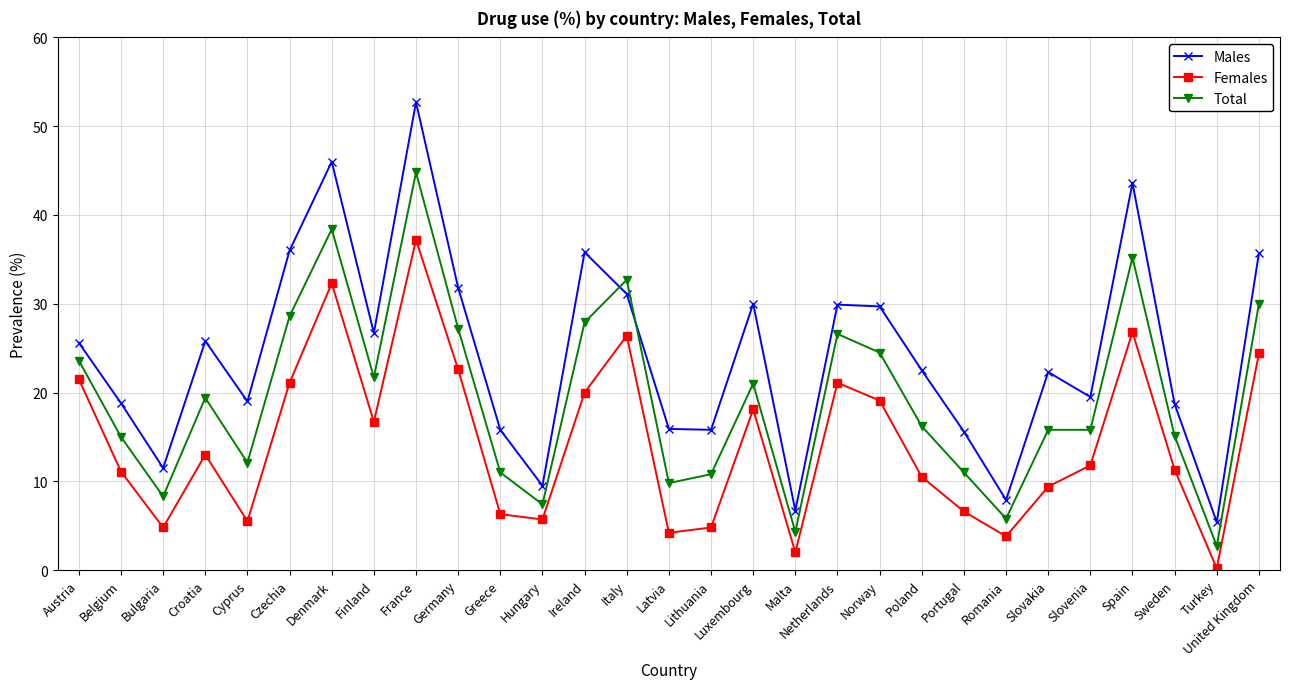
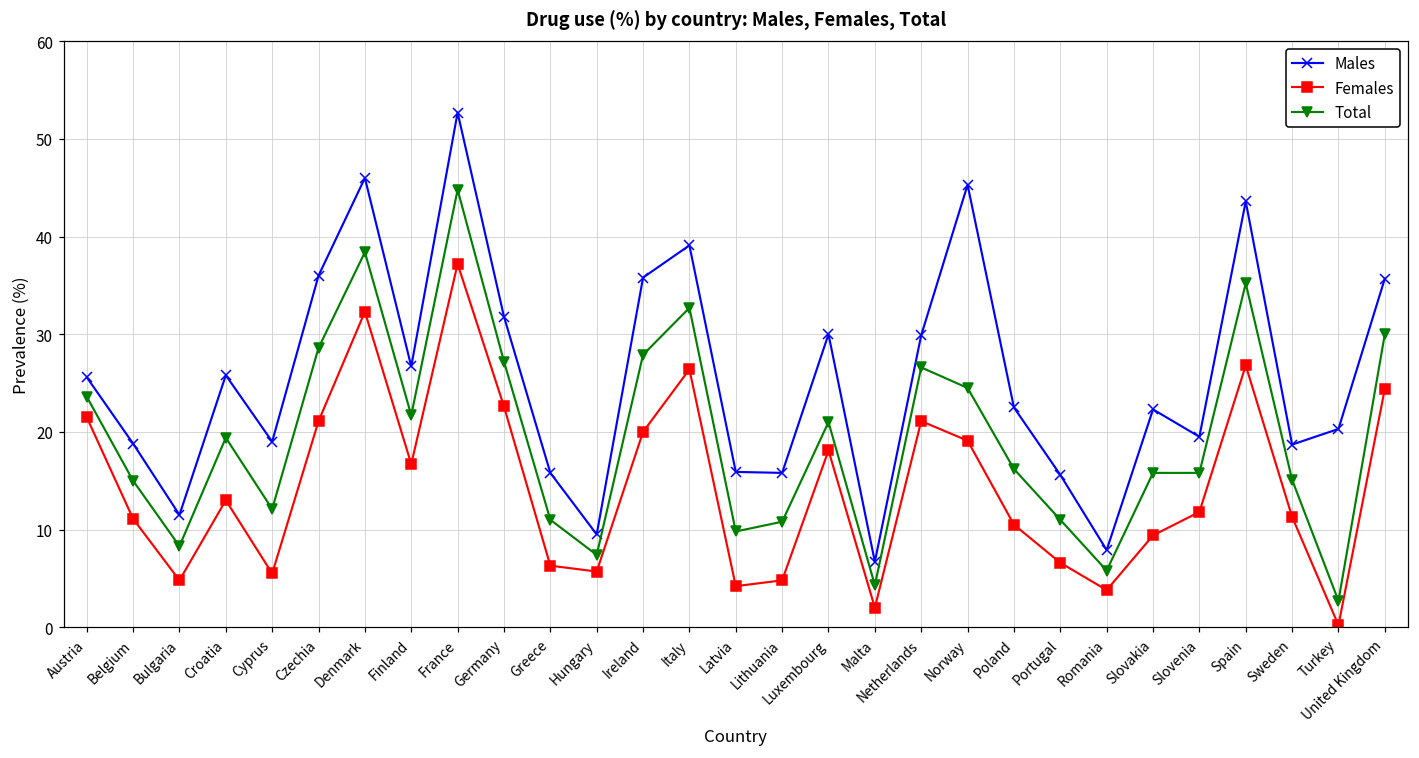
  {
    "Males": {
      "Austria": 26,
      "Belgium": 19,
      "Bulgaria": 12,
      "Croatia": 26,
      "Cyprus": 19,
      "Czechia": 36,
      "Denmark": 46,
      "Finland": 27,
      "France": 53,
      "Germany": 32,
      "Greece": 16,
      "Hungary": 10,
      "Ireland": 36,
-     "Italy": 31,
+     "Italy": 39,
      "Latvia": 16,
      "Lithuania": 16,
      "Luxembourg": 30,
      "Malta": 7,
      "Netherlands": 30,
-     "Norway": 30,
+     "Norway": 45,
      "Poland": 23,
      "Portugal": 16,
      "Romania": 8,
      "Slovakia": 22,
      "Slovenia": 20,
      "Spain": 44,
      "Sweden": 19,
-     "Turkey": 5,
+     "Turkey": 20,
      "United Kingdom": 36
    },
    "Females": {
      "Austria": 22,
      "Belgium": 11,
      "Bulgaria": 5,
      "Croatia": 13,
      "Cyprus": 6,
      "Czechia": 21,
      "Denmark": 32,
      "Finland": 17,
      "France": 37,
      "Germany": 23,
      "Greece": 6,
      "Hungary": 6,
      "Ireland": 20,
      "Italy": 26,
      "Latvia": 4,
      "Lithuania": 5,
      "Luxembourg": 18,
      "Malta": 2,
      "Netherlands": 21,
      "Norway": 19,
      "Poland": 11,
      "Portugal": 7,
      "Romania": 4,
      "Slovakia": 9,
      "Slovenia": 12,
      "Spain": 27,
      "Sweden": 11,
      "Turkey": 0,
      "United Kingdom": 24
    },
    "Total": {
      "Austria": 24,
      "Belgium": 15,
      "Bulgaria": 8,
      "Croatia": 19,
      "Cyprus": 12,
      "Czechia": 29,
      "Denmark": 38,
      "Finland": 22,
      "France": 45,
      "Germany": 27,
      "Greece": 11,
      "Hungary": 7,
      "Ireland": 28,
      "Italy": 33,
      "Latvia": 10,
      "Lithuania": 11,
      "Luxembourg": 21,
      "Malta": 4,
      "Netherlands": 27,
      "Norway": 25,
      "Poland": 16,
      "Portugal": 11,
      "Romania": 6,
      "Slovakia": 16,
      "Slovenia": 16,
      "Spain": 35,
      "Sweden": 15,
      "Turkey": 3,
      "United Kingdom": 30
    }
  }
